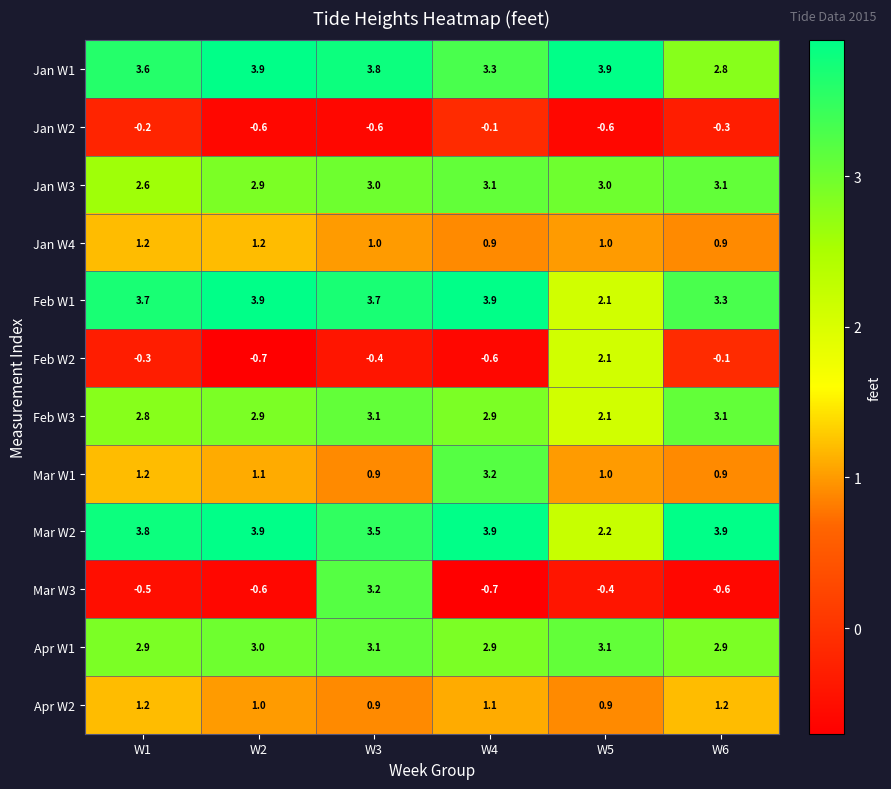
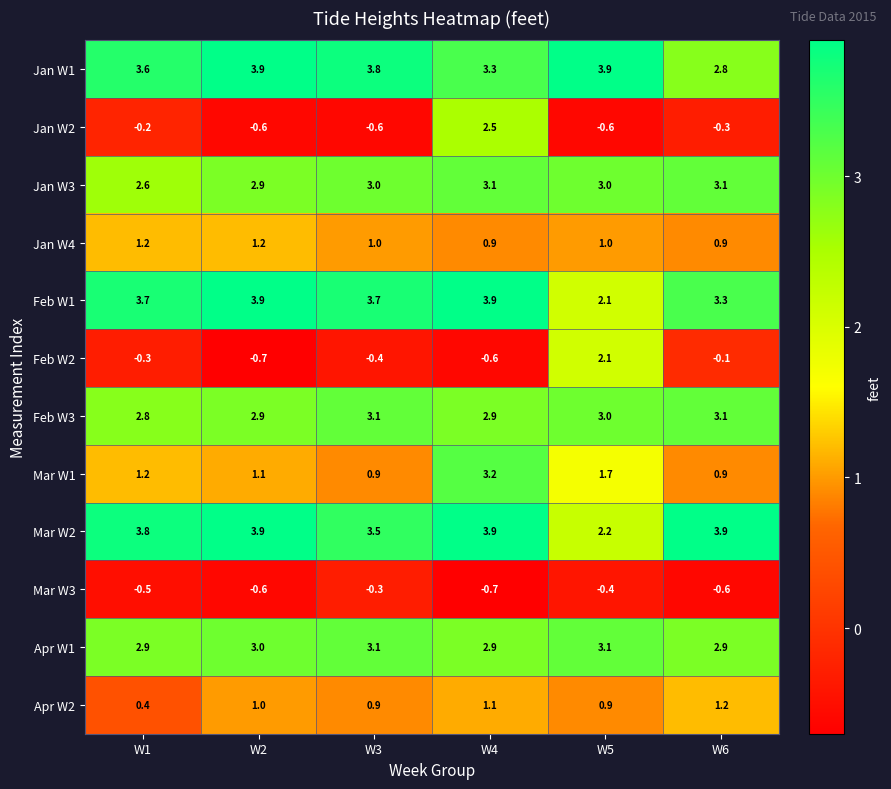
  {
    "Jan W1": {
      "W1": 3.6,
      "W2": 3.9,
      "W3": 3.8,
      "W4": 3.3,
      "W5": 3.9,
      "W6": 2.8
    },
    "Jan W2": {
      "W1": -0.2,
      "W2": -0.6,
      "W3": -0.6,
-     "W4": -0.1,
+     "W4": 2.5,
      "W5": -0.6,
      "W6": -0.3
    },
    "Jan W3": {
      "W1": 2.6,
      "W2": 2.9,
      "W3": 3.0,
      "W4": 3.1,
      "W5": 3.0,
      "W6": 3.1
    },
    "Jan W4": {
      "W1": 1.2,
      "W2": 1.2,
      "W3": 1.0,
      "W4": 0.9,
      "W5": 1.0,
      "W6": 0.9
    },
    "Feb W1": {
      "W1": 3.7,
      "W2": 3.9,
      "W3": 3.7,
      "W4": 3.9,
      "W5": 2.1,
      "W6": 3.3
    },
    "Feb W2": {
      "W1": -0.3,
      "W2": -0.7,
      "W3": -0.4,
      "W4": -0.6,
      "W5": 2.1,
      "W6": -0.1
    },
    "Feb W3": {
      "W1": 2.8,
      "W2": 2.9,
      "W3": 3.1,
      "W4": 2.9,
-     "W5": 2.1,
+     "W5": 3.0,
      "W6": 3.1
    },
    "Mar W1": {
      "W1": 1.2,
      "W2": 1.1,
      "W3": 0.9,
      "W4": 3.2,
-     "W5": 1.0,
+     "W5": 1.7,
      "W6": 0.9
    },
    "Mar W2": {
      "W1": 3.8,
      "W2": 3.9,
      "W3": 3.5,
      "W4": 3.9,
      "W5": 2.2,
      "W6": 3.9
    },
    "Mar W3": {
      "W1": -0.5,
      "W2": -0.6,
-     "W3": 3.2,
+     "W3": -0.3,
      "W4": -0.7,
      "W5": -0.4,
      "W6": -0.6
    },
    "Apr W1": {
      "W1": 2.9,
      "W2": 3.0,
      "W3": 3.1,
      "W4": 2.9,
      "W5": 3.1,
      "W6": 2.9
    },
    "Apr W2": {
-     "W1": 1.2,
+     "W1": 0.4,
      "W2": 1.0,
      "W3": 0.9,
      "W4": 1.1,
      "W5": 0.9,
      "W6": 1.2
    }
  }
